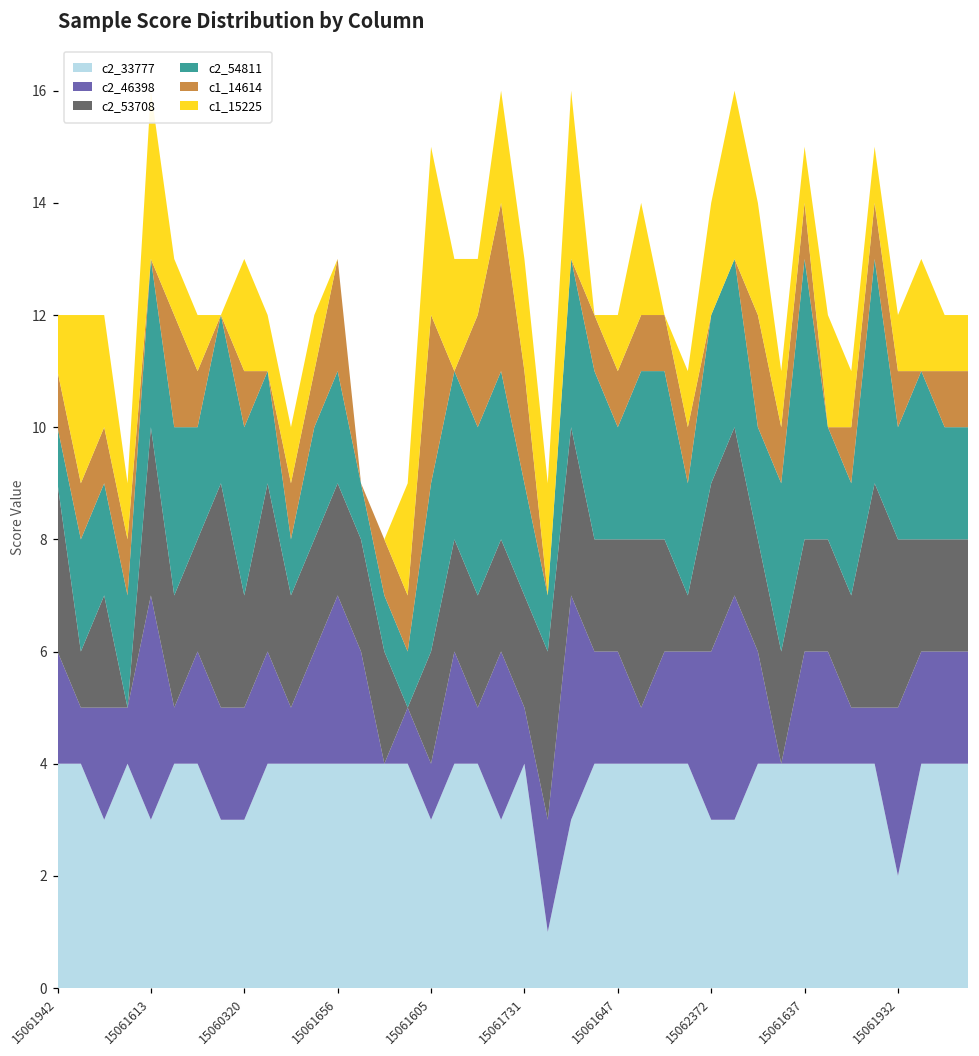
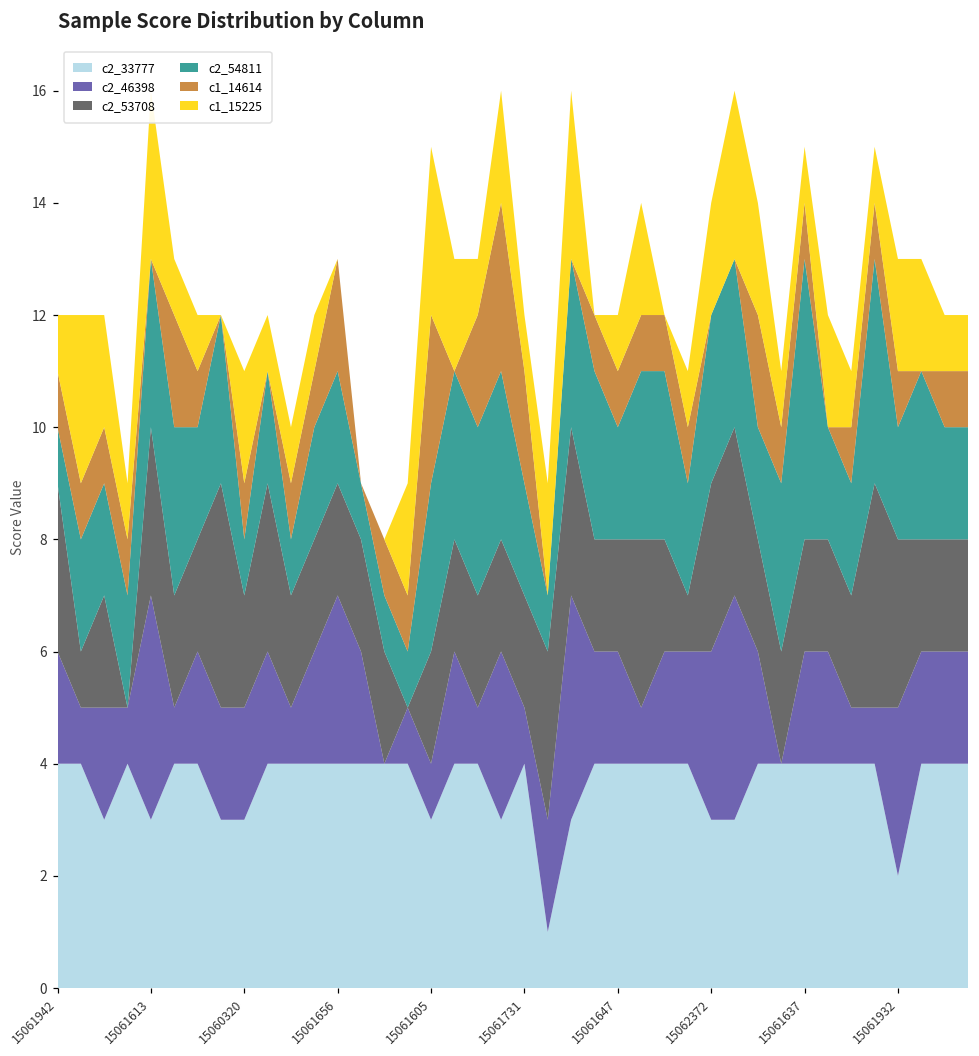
  {
    "c2_33777": {
      "15061942": 4,
      "15061613": 3,
      "15060320": 3,
      "15061656": 4,
      "15061605": 3,
      "15061731": 4,
      "15061647": 4,
      "15062372": 3,
      "15061637": 4,
      "15061932": 2
    },
    "c2_46398": {
      "15061942": 2,
      "15061613": 4,
      "15060320": 2,
      "15061656": 3,
      "15061605": 1,
      "15061731": 1,
      "15061647": 2,
      "15062372": 3,
      "15061637": 2,
      "15061932": 3
    },
    "c2_53708": {
      "15061942": 3,
      "15061613": 3,
      "15060320": 2,
      "15061656": 2,
      "15061605": 2,
      "15061731": 2,
      "15061647": 2,
      "15062372": 3,
      "15061637": 2,
      "15061932": 3
    },
    "c2_54811": {
      "15061942": 1,
-     "15060320": 3,
+     "15060320": 1,
      "15061656": 2,
      "15061605": 3,
      "15061731": 2,
      "15061647": 2,
      "15061637": 5,
      "15061932": 2
    },
    "c1_14614": {
      "15061942": 1,
      "15060320": 1,
      "15061605": 3,
      "15061731": 2,
      "15061647": 1,
      "15061637": 1,
      "15061932": 1
    },
    "c1_15225": {
      "15061942": 1,
      "15060320": 2,
      "15061605": 3,
-     "15061731": 2,
+     "15061731": 1,
      "15061647": 1,
      "15062372": 2,
      "15061637": 1,
-     "15061932": 1
+     "15061932": 2
    }
  }
